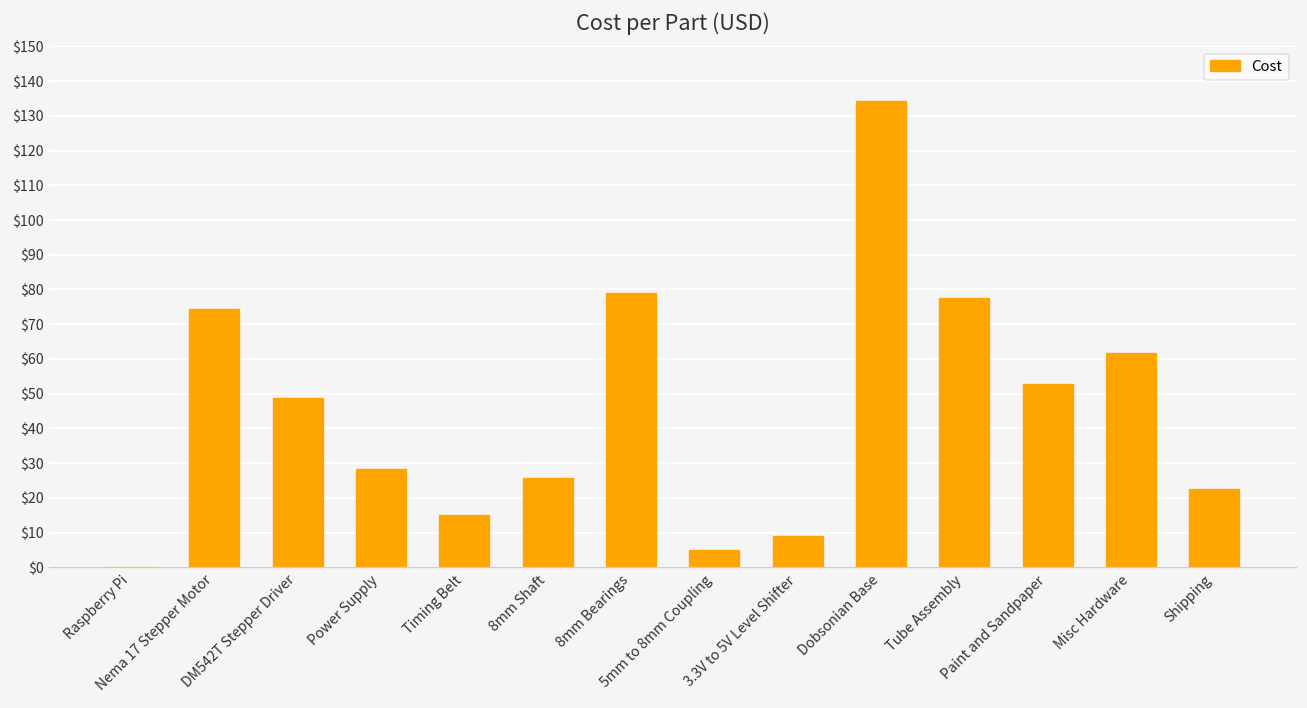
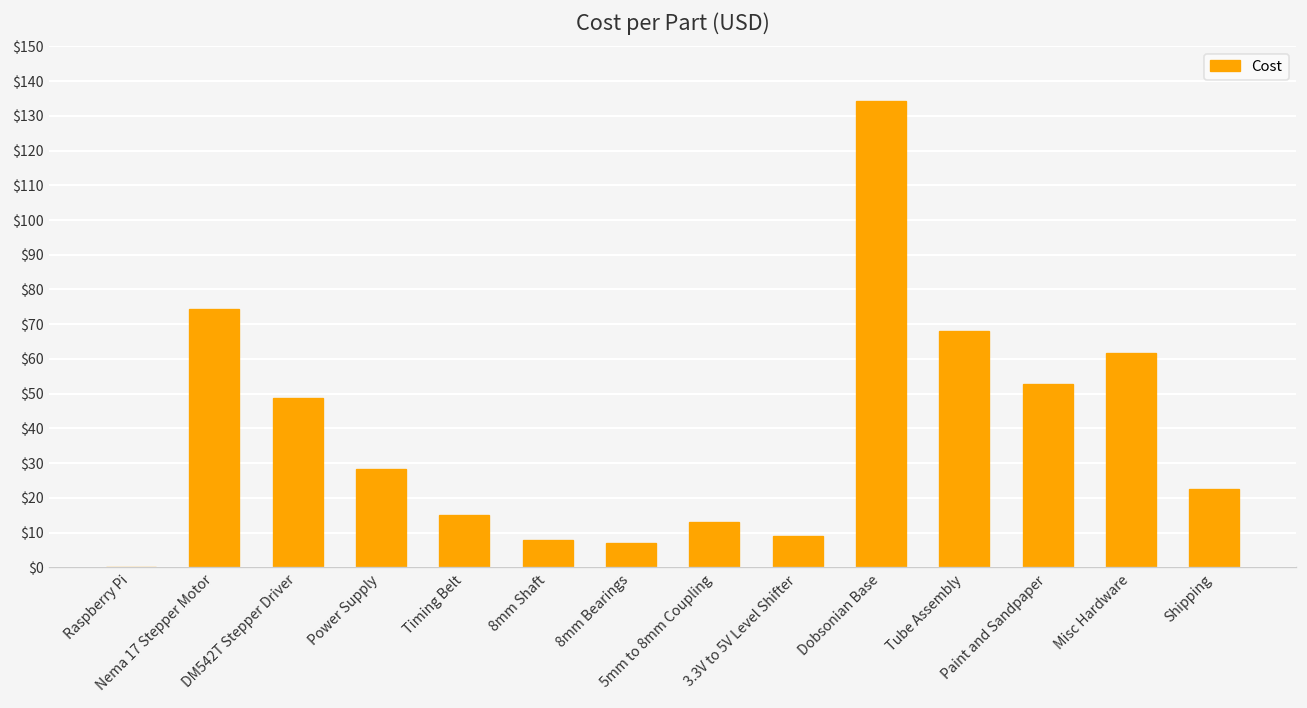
  {
    "Raspberry Pi": "$0",
    "Nema 17 Stepper Motor": "$74",
    "DM542T Stepper Driver": "$49",
    "Power Supply": "$28",
    "Timing Belt": "$15",
-   "8mm Shaft": "$26",
-   "8mm Bearings": "$79",
-   "5mm to 8mm Coupling": "$5",
+   "8mm Shaft": "$8",
+   "8mm Bearings": "$7",
+   "5mm to 8mm Coupling": "$13",
    "3.3V to 5V Level Shifter": "$9",
    "Dobsonian Base": "$134",
-   "Tube Assembly": "$77",
+   "Tube Assembly": "$68",
    "Paint and Sandpaper": "$53",
    "Misc Hardware": "$62",
    "Shipping": "$23"
  }
